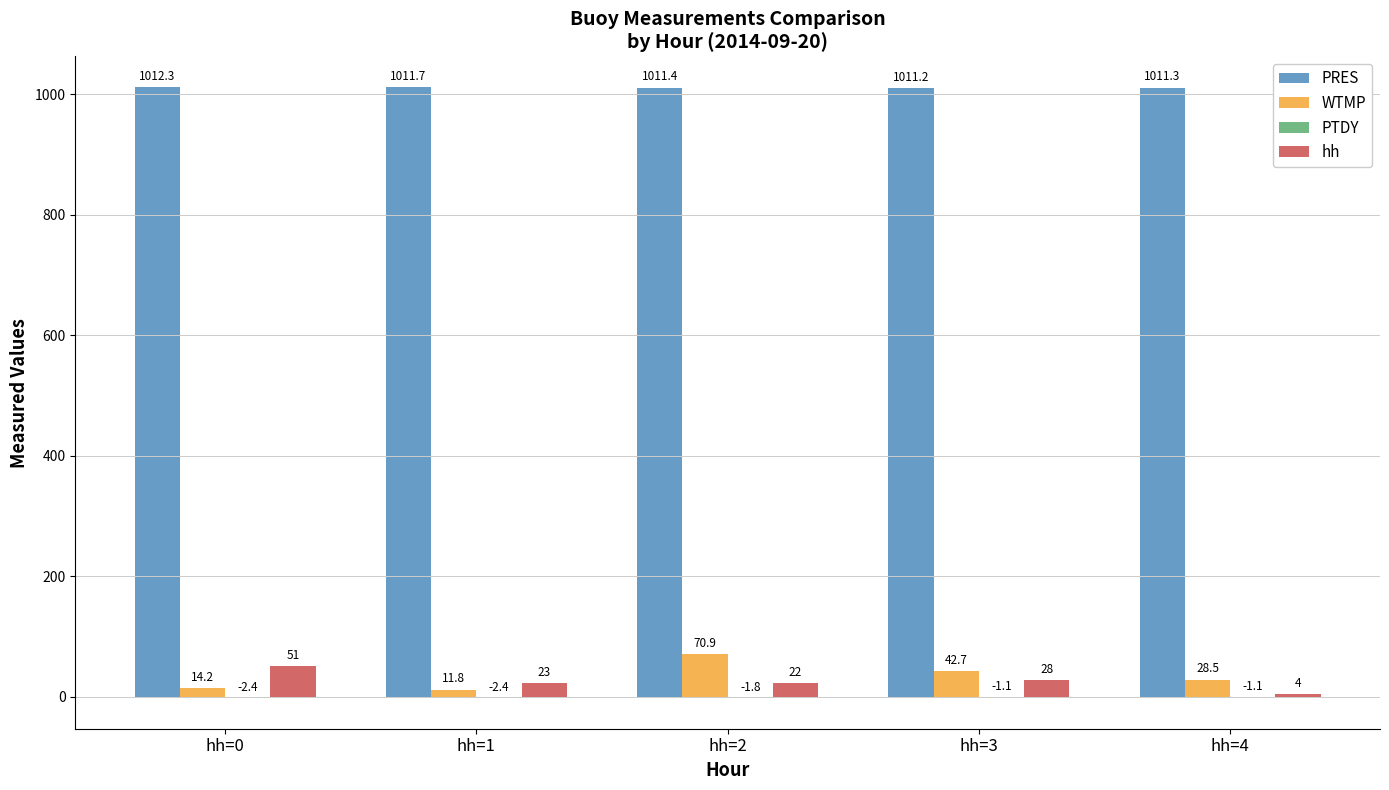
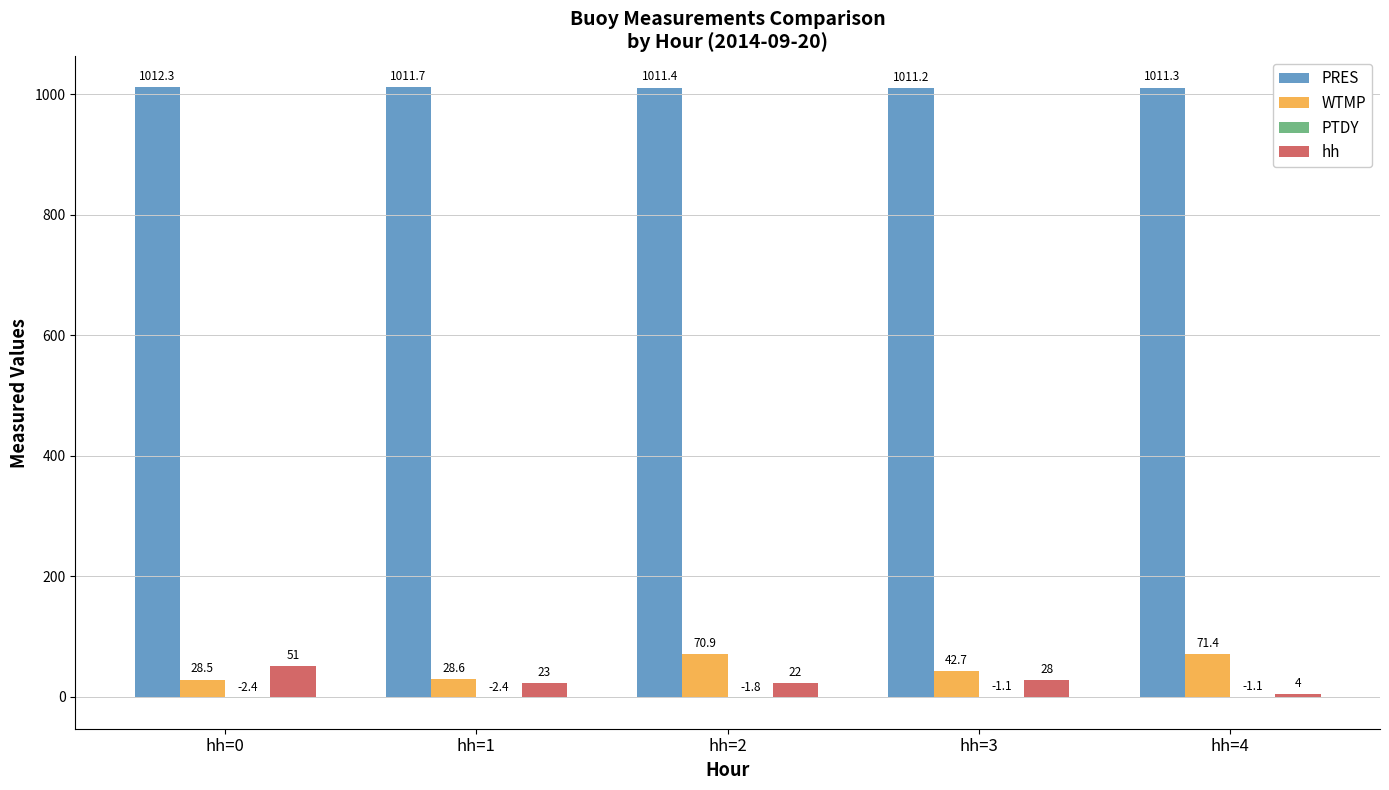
  {
    "PRES": {
      "hh=0": 1012.3,
      "hh=1": 1011.7,
      "hh=2": 1011.4,
      "hh=3": 1011.2,
      "hh=4": 1011.3
    },
    "WTMP": {
-     "hh=0": 14.2,
-     "hh=1": 11.8,
+     "hh=0": 28.5,
+     "hh=1": 28.6,
      "hh=2": 70.9,
      "hh=3": 42.7,
-     "hh=4": 28.5
+     "hh=4": 71.4
    },
    "PTDY": {
      "hh=0": -2.4,
      "hh=1": -2.4,
      "hh=2": -1.8,
      "hh=3": -1.1,
      "hh=4": -1.1
    },
    "hh": {
      "hh=0": 51,
      "hh=1": 23,
      "hh=2": 22,
      "hh=3": 28,
      "hh=4": 4
    }
  }
